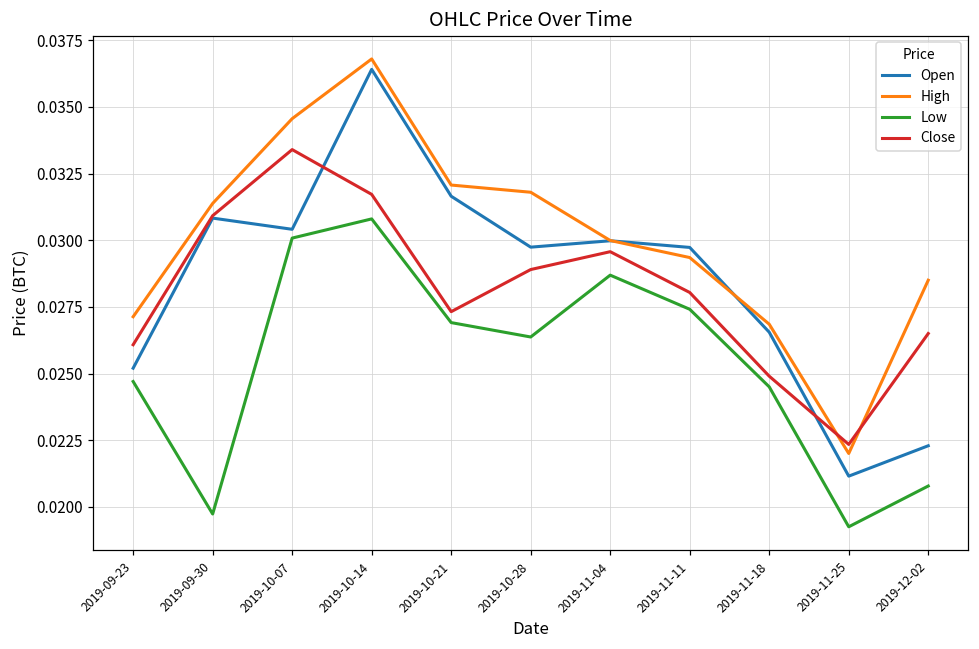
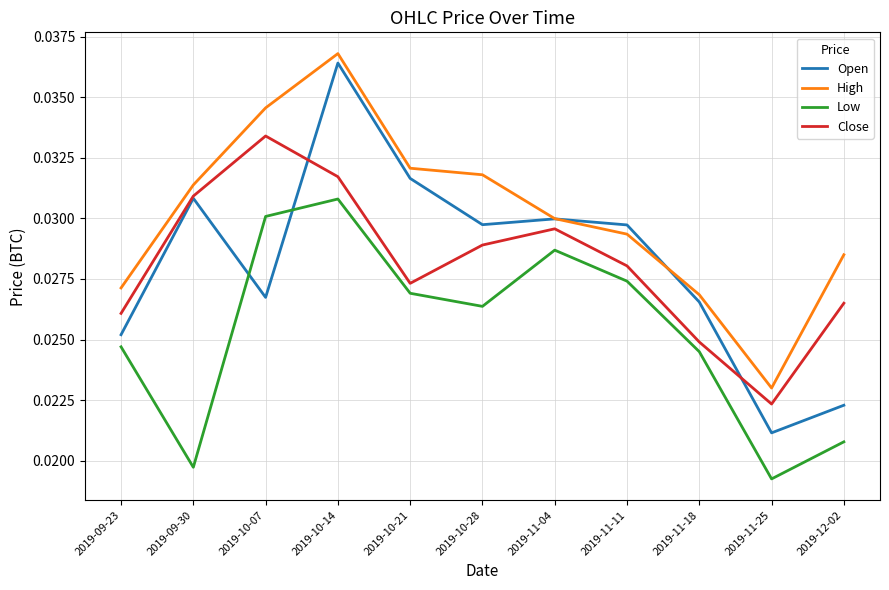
  {
    "Open": {
      "2019-09-23": 0.0252,
-     "2019-10-07": 0.0304,
+     "2019-10-07": 0.0267,
      "2019-10-14": 0.0364,
      "2019-10-21": 0.0317,
      "2019-10-28": 0.0297,
      "2019-11-11": 0.0297,
      "2019-11-18": 0.0266,
      "2019-11-25": 0.0212,
      "2019-12-02": 0.0223
    },
    "High": {
      "2019-09-23": 0.0271,
      "2019-09-30": 0.0314,
      "2019-10-07": 0.0346,
      "2019-10-14": 0.0368,
      "2019-10-21": 0.032,
      "2019-10-28": 0.0318,
      "2019-11-11": 0.0294,
      "2019-11-18": 0.0269,
-     "2019-11-25": 0.022,
+     "2019-11-25": 0.023,
      "2019-12-02": 0.0285
    },
    "Low": {
      "2019-09-23": 0.0247,
      "2019-09-30": 0.0197,
      "2019-10-07": 0.0301,
      "2019-10-14": 0.0308,
      "2019-10-21": 0.0269,
      "2019-10-28": 0.0264,
      "2019-11-04": 0.0287,
      "2019-11-11": 0.0274,
      "2019-11-18": 0.0245,
      "2019-11-25": 0.0193,
      "2019-12-02": 0.0208
    },
    "Close": {
      "2019-09-23": 0.0261,
      "2019-10-07": 0.0334,
      "2019-10-14": 0.0317,
      "2019-10-21": 0.0273,
      "2019-10-28": 0.0289,
      "2019-11-04": 0.0296,
      "2019-11-11": 0.0280,
      "2019-11-18": 0.0249,
      "2019-11-25": 0.0223,
      "2019-12-02": 0.0265
    }
  }
